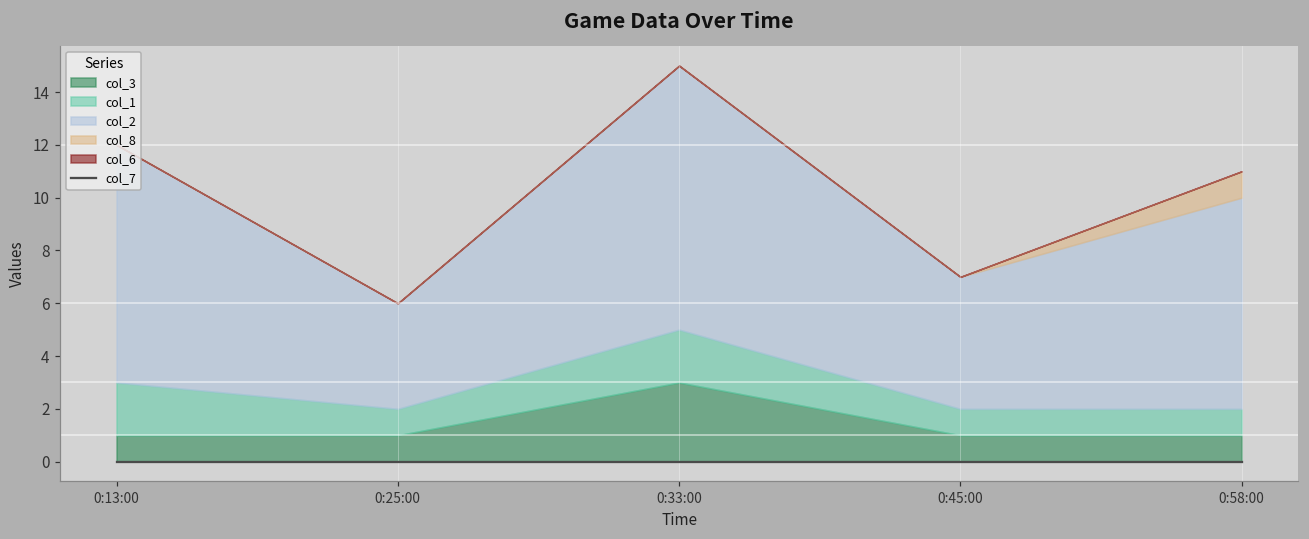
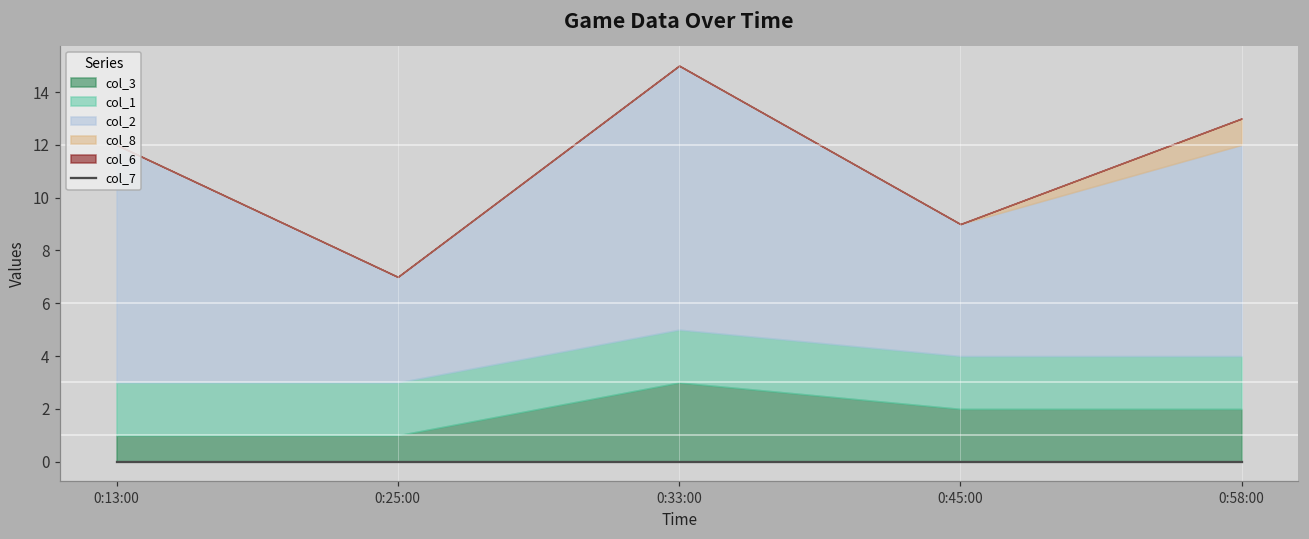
  {
    "col_7": {
      "0:13:00": 0,
      "0:25:00": 0,
      "0:33:00": 0,
      "0:45:00": 0,
      "0:58:00": 0
    },
    "col_3": {
      "0:13:00": 1,
      "0:25:00": 1,
      "0:33:00": 3,
-     "0:45:00": 1,
-     "0:58:00": 1
+     "0:45:00": 2,
+     "0:58:00": 2
    },
    "col_1": {
-     "0:25:00": 1,
-     "0:45:00": 1,
-     "0:58:00": 1
+     "0:25:00": 2,
+     "0:45:00": 2,
+     "0:58:00": 2
    },
    "col_2": {
      "0:58:00": 8
    }
  }
